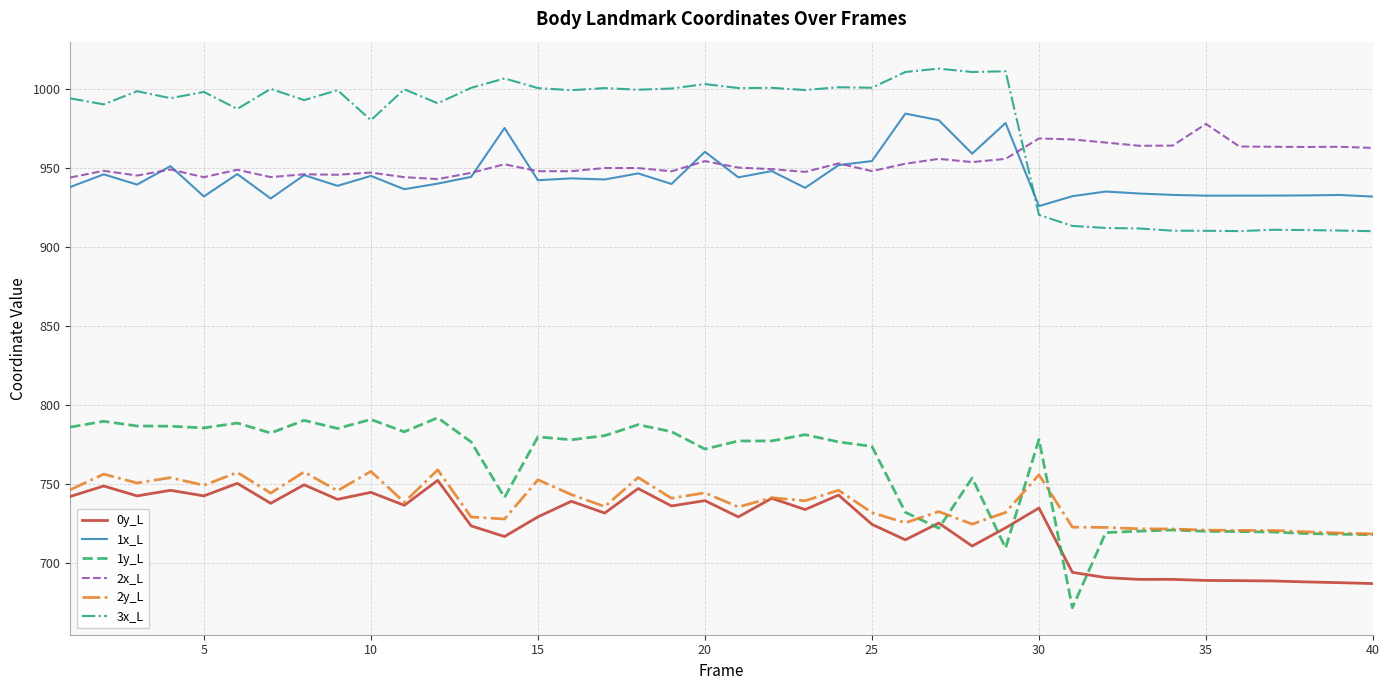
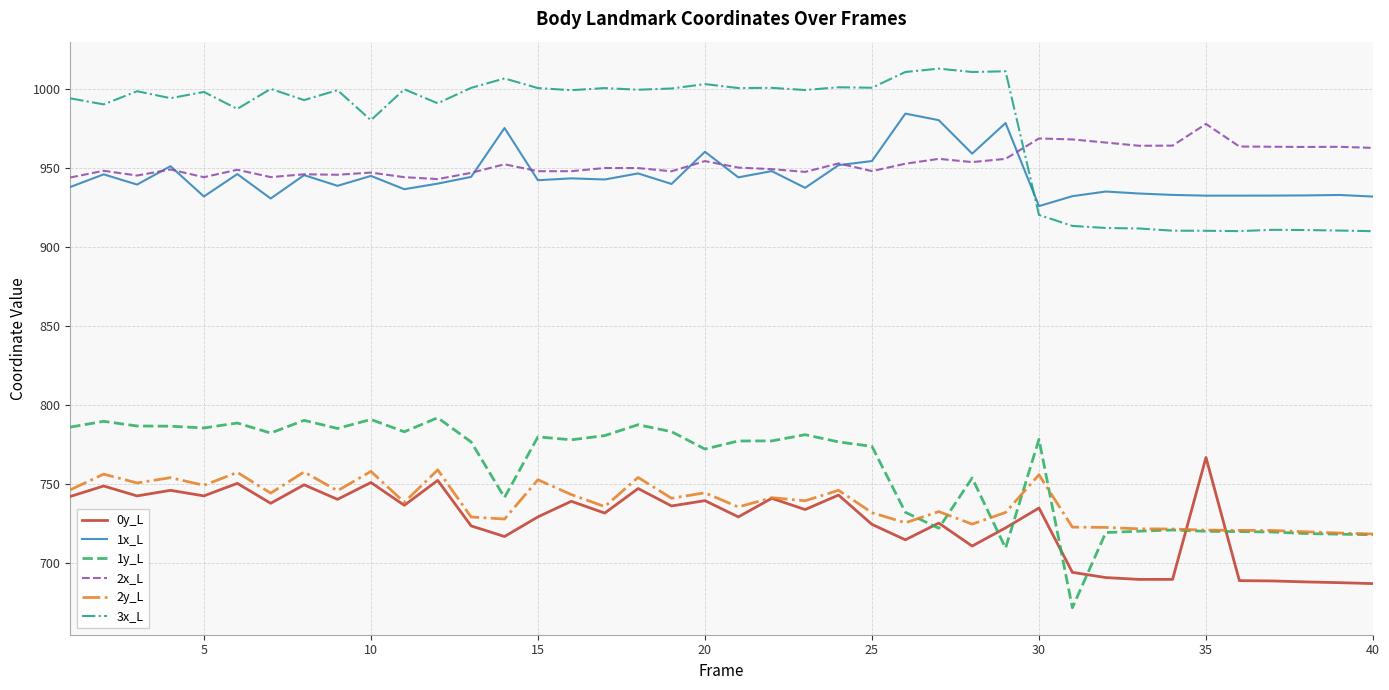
  {
    "0y_L": {
      "5": 742,
-     "10": 745,
+     "10": 751,
      "15": 729,
      "20": 739,
      "25": 724,
      "30": 735,
-     "35": 689,
+     "35": 767,
      "40": 687
    },
    "1x_L": {
      "5": 932,
      "10": 945,
      "15": 942,
      "20": 960,
      "25": 954,
      "30": 926,
      "35": 932,
      "40": 932
    },
    "2x_L": {
      "5": 944,
      "10": 947,
      "15": 948,
      "20": 954,
      "25": 948,
      "30": 968,
      "35": 978,
      "40": 962
    },
    "2y_L": {
      "5": 749,
      "10": 758,
      "15": 753,
      "20": 744,
      "25": 732,
      "30": 756
    }
  }
